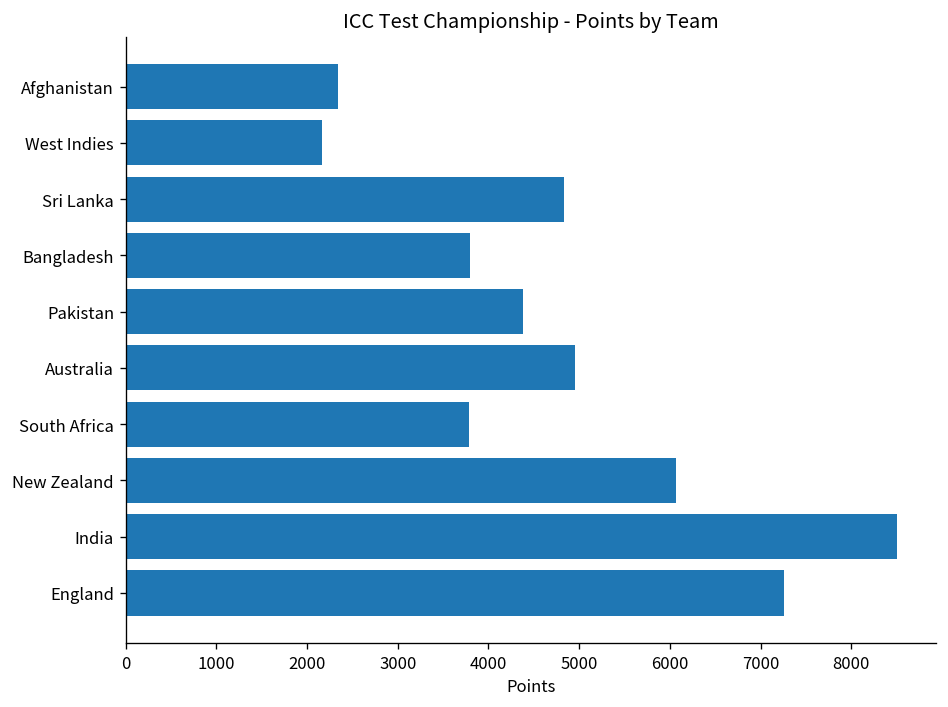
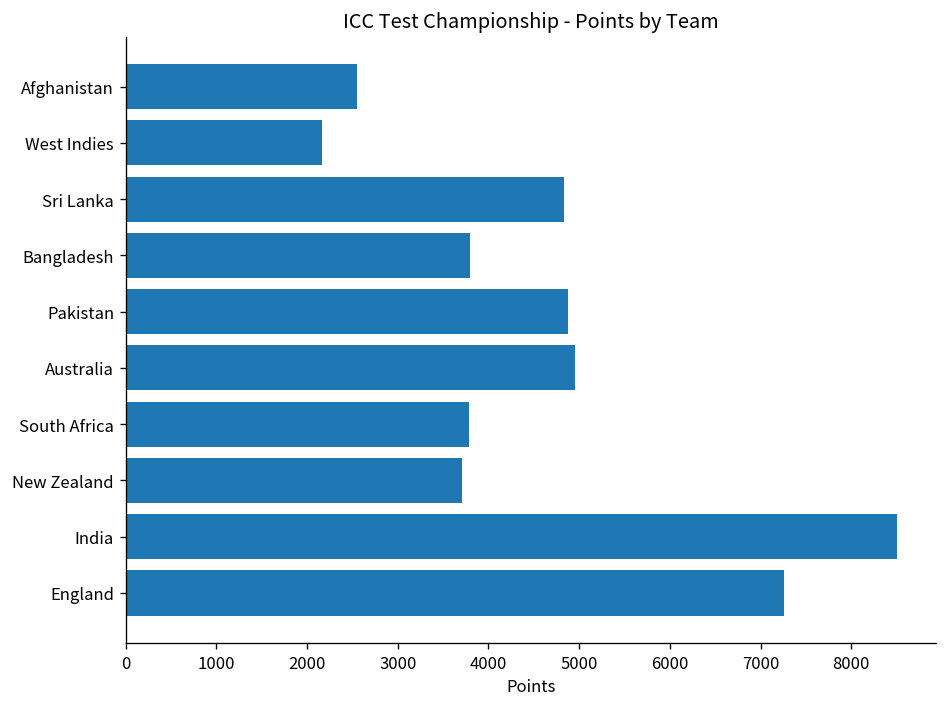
  {
-   "Afghanistan": 2300,
+   "Afghanistan": 2600,
    "West Indies": 2200,
    "Sri Lanka": 4800,
    "Bangladesh": 3800,
-   "Pakistan": 4400,
+   "Pakistan": 4900,
    "Australia": 5000,
    "South Africa": 3800,
-   "New Zealand": 6100,
+   "New Zealand": 3700,
    "India": 8500,
    "England": 7300
  }
